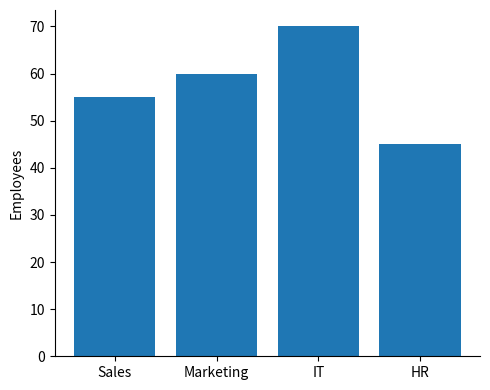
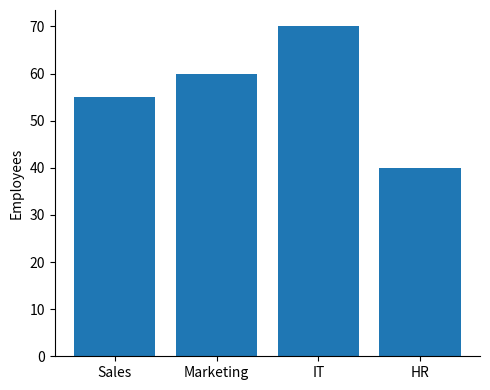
  {
    "Sales": 55,
    "Marketing": 60,
    "IT": 70,
-   "HR": 45
+   "HR": 40
  }
